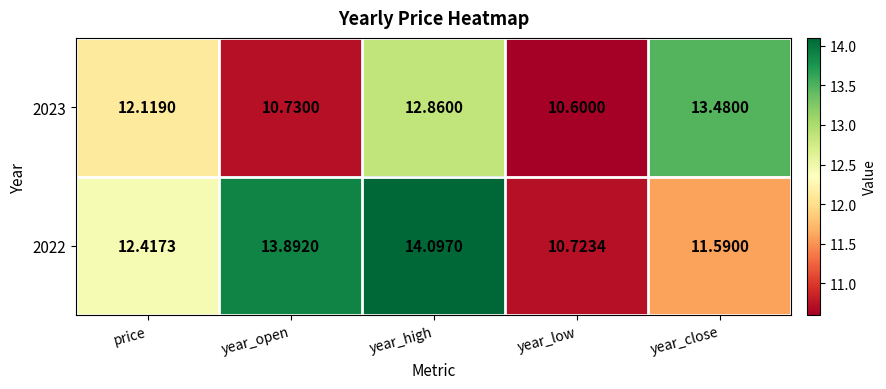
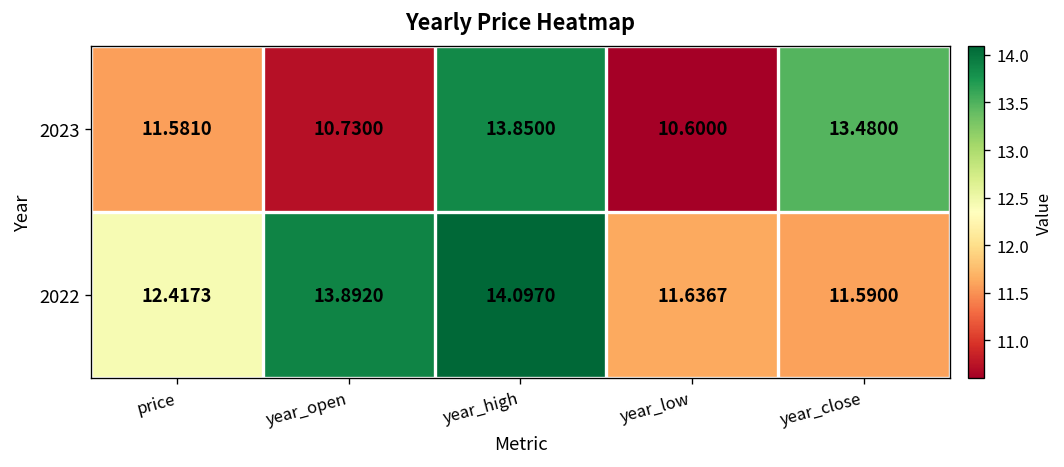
  {
    "2023": {
-     "price": 12.1190,
+     "price": 11.5810,
      "year_open": 10.7300,
-     "year_high": 12.8600,
+     "year_high": 13.8500,
      "year_low": 10.6000,
      "year_close": 13.4800
    },
    "2022": {
      "price": 12.4173,
      "year_open": 13.8920,
      "year_high": 14.0970,
-     "year_low": 10.7234,
+     "year_low": 11.6367,
      "year_close": 11.5900
    }
  }
